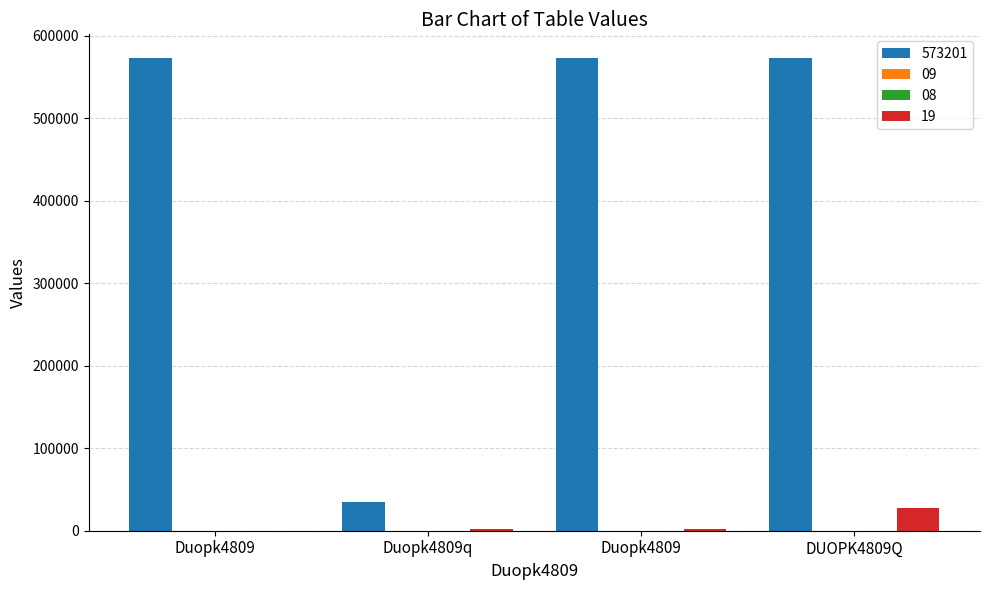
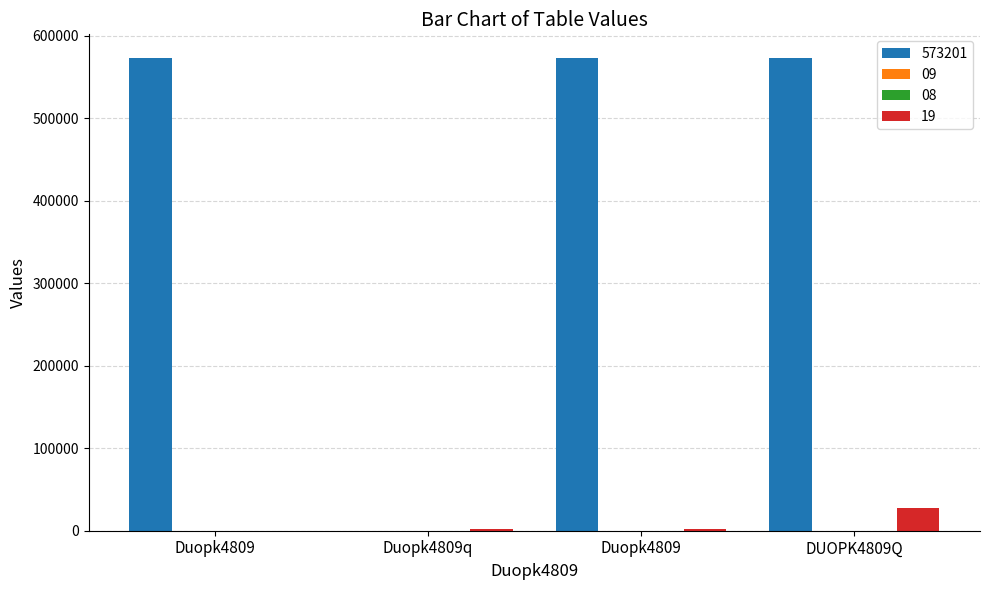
  {
    "573201": {
-     "Duopk4809q": 30000,
+     "Duopk4809q": 0,
      "DUOPK4809Q": 570000
    },
    "19": {
      "DUOPK4809Q": 30000
    }
  }
